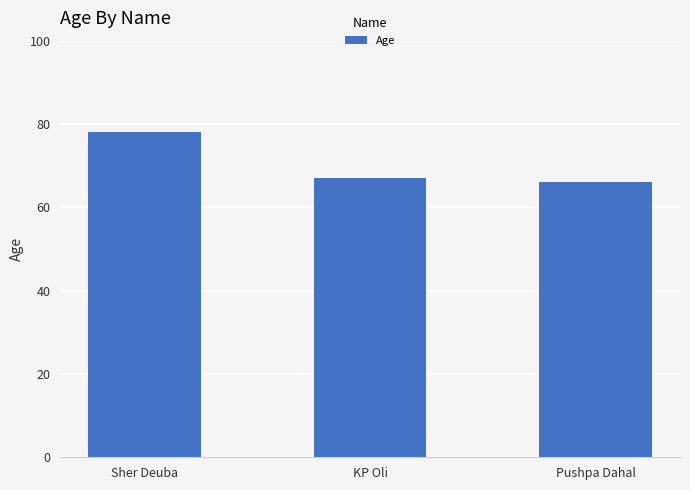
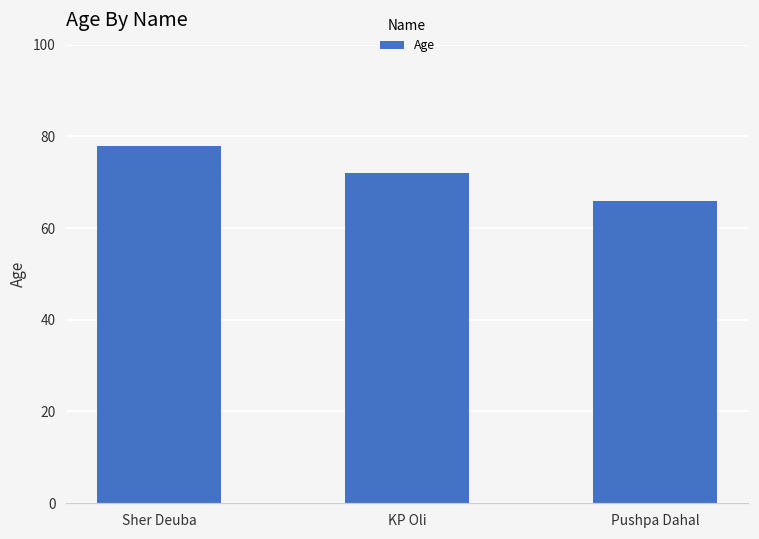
  {
    "Sher Deuba": 78,
-   "KP Oli": 67,
+   "KP Oli": 72,
    "Pushpa Dahal": 66
  }
